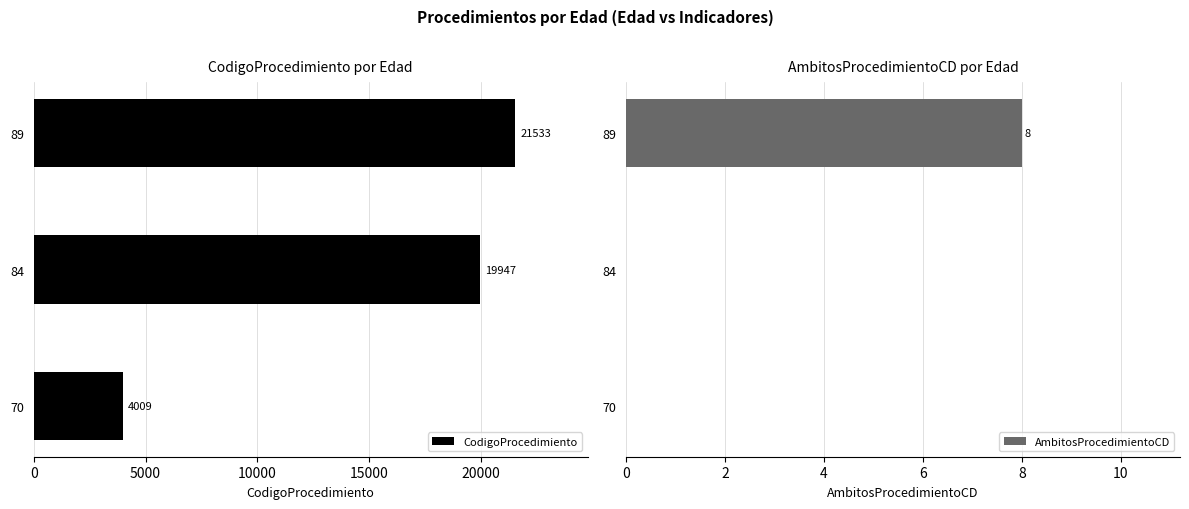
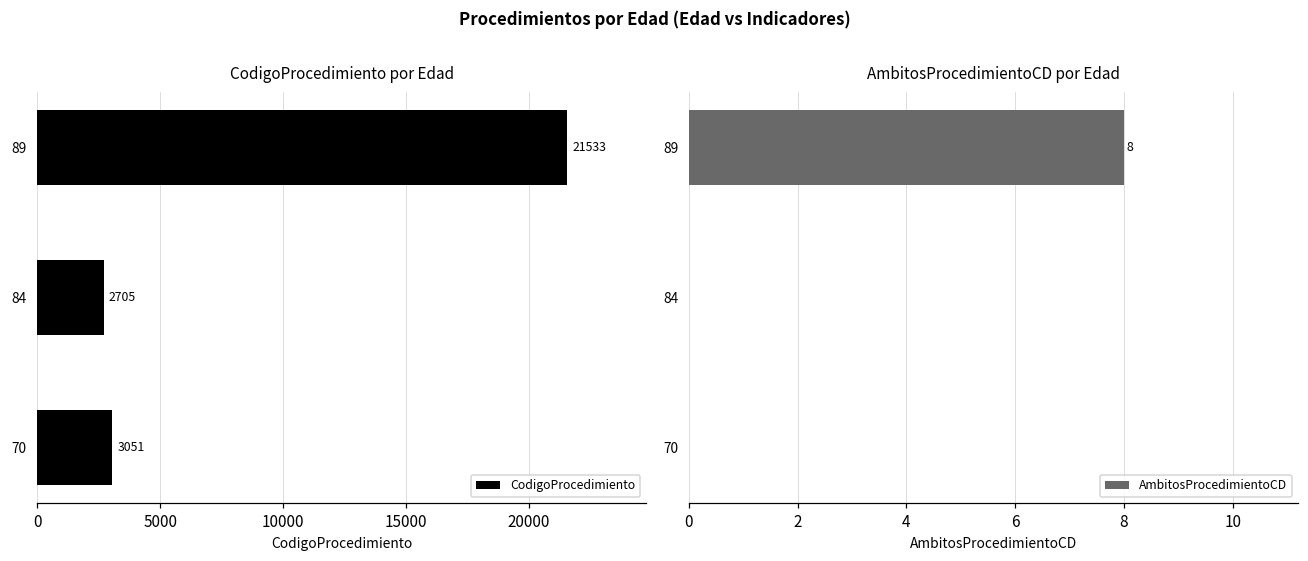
  {
    "CodigoProcedimiento por Edad": {
      "89": 21533,
-     "84": 19947,
-     "70": 4009
+     "84": 2705,
+     "70": 3051
    },
    "AmbitosProcedimientoCD por Edad": {
      "89": 8
    }
  }
